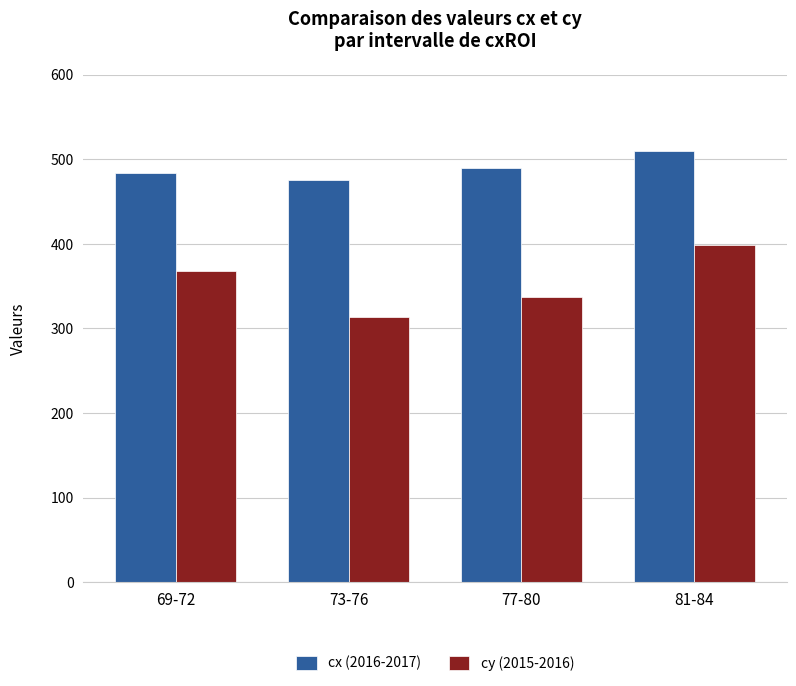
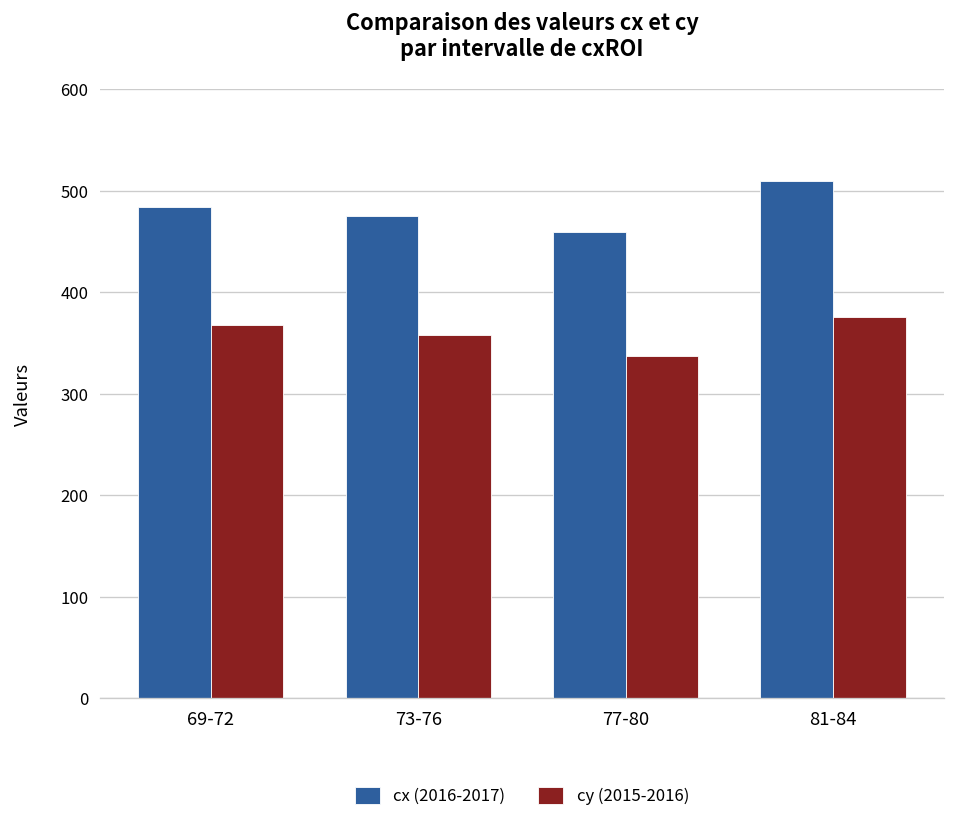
  {
    "cx (2016-2017)": {
      "69-72": 480,
      "73-76": 480,
-     "77-80": 490,
+     "77-80": 460,
      "81-84": 510
    },
    "cy (2015-2016)": {
      "69-72": 370,
-     "73-76": 310,
+     "73-76": 360,
      "77-80": 340,
-     "81-84": 400
+     "81-84": 380
    }
  }
